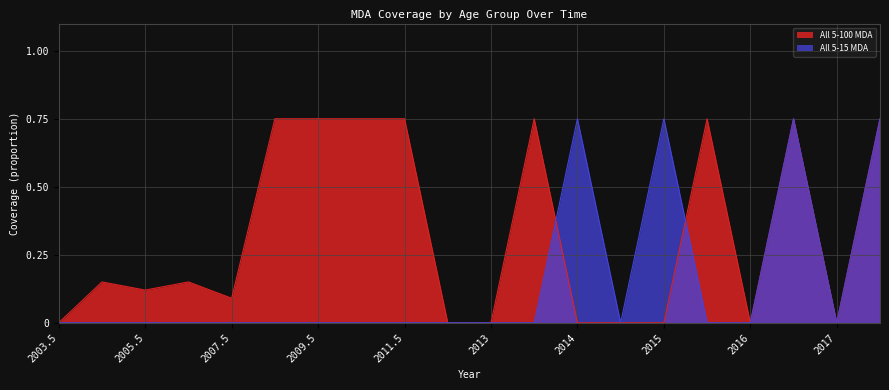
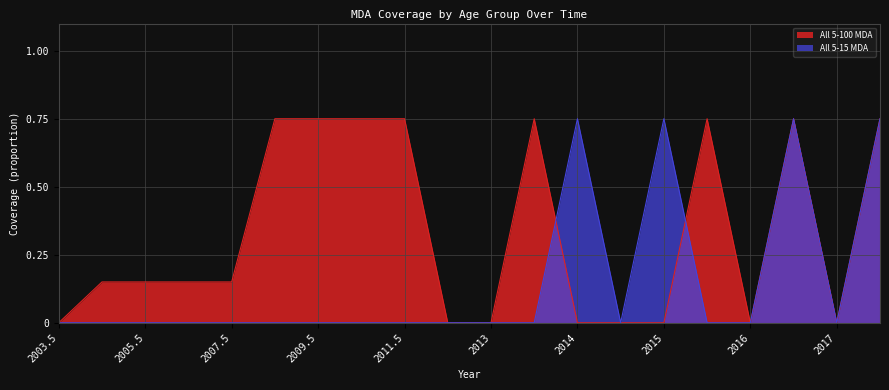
  {
    "All 5-100 MDA": {
-     "2005.5": 0.12,
-     "2007.5": 0.09,
+     "2005.5": 0.15,
+     "2007.5": 0.15,
      "2009.5": 0.75,
      "2011.5": 0.75,
      "2014": 0.00,
      "2015": 0.00
    },
    "All 5-15 MDA": {
      "2005.5": 0.00,
      "2007.5": 0.00,
      "2009.5": 0.00,
      "2011.5": 0.00,
      "2014": 0.75,
      "2015": 0.75
    }
  }
